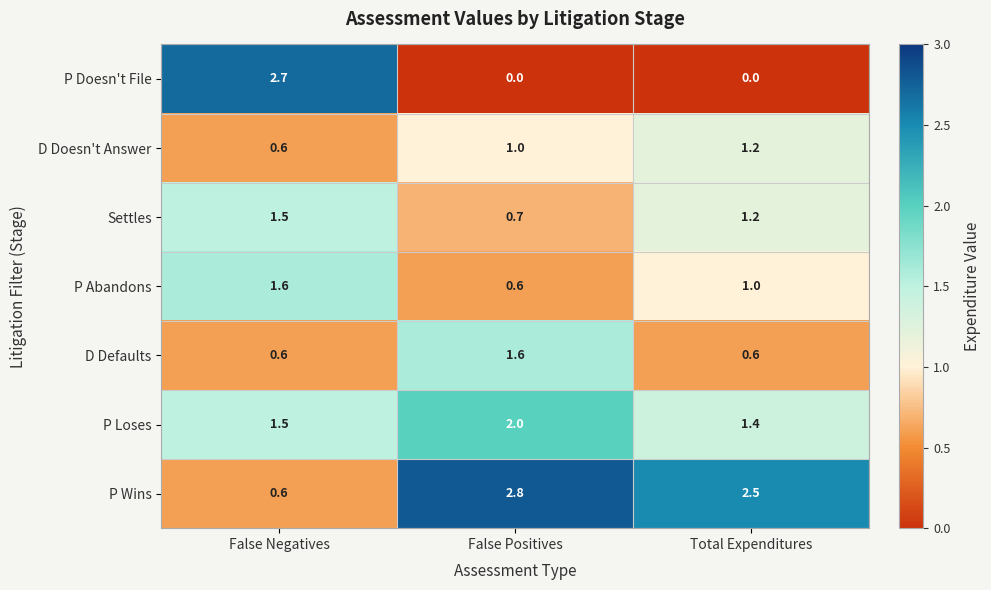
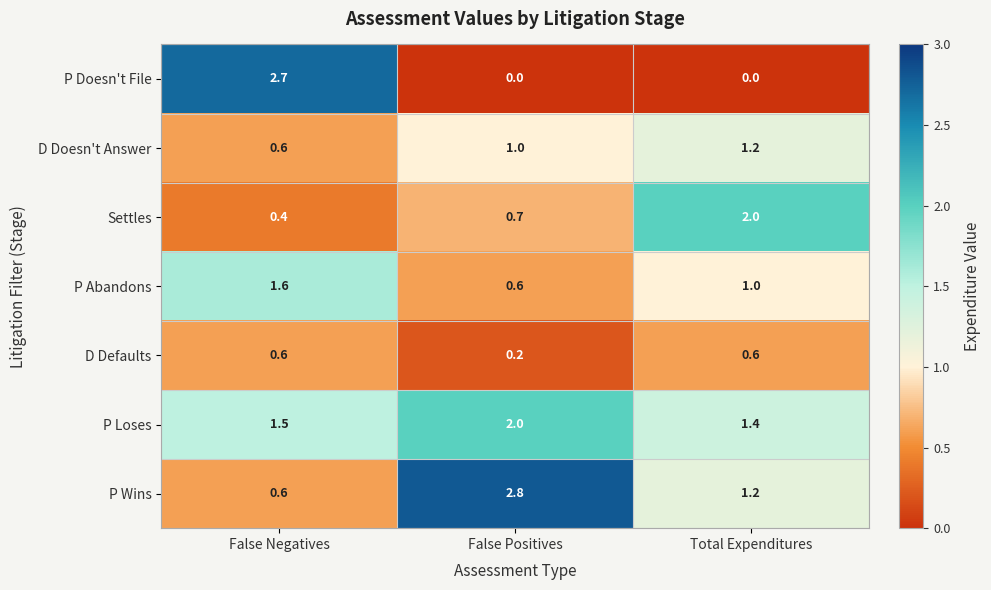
  {
    "P Doesn't File": {
      "False Negatives": 2.7,
      "False Positives": 0.0,
      "Total Expenditures": 0.0
    },
    "D Doesn't Answer": {
      "False Negatives": 0.6,
      "False Positives": 1.0,
      "Total Expenditures": 1.2
    },
    "Settles": {
-     "False Negatives": 1.5,
+     "False Negatives": 0.4,
      "False Positives": 0.7,
-     "Total Expenditures": 1.2
+     "Total Expenditures": 2.0
    },
    "P Abandons": {
      "False Negatives": 1.6,
      "False Positives": 0.6,
      "Total Expenditures": 1.0
    },
    "D Defaults": {
      "False Negatives": 0.6,
-     "False Positives": 1.6,
+     "False Positives": 0.2,
      "Total Expenditures": 0.6
    },
    "P Loses": {
      "False Negatives": 1.5,
      "False Positives": 2.0,
      "Total Expenditures": 1.4
    },
    "P Wins": {
      "False Negatives": 0.6,
      "False Positives": 2.8,
-     "Total Expenditures": 2.5
+     "Total Expenditures": 1.2
    }
  }
